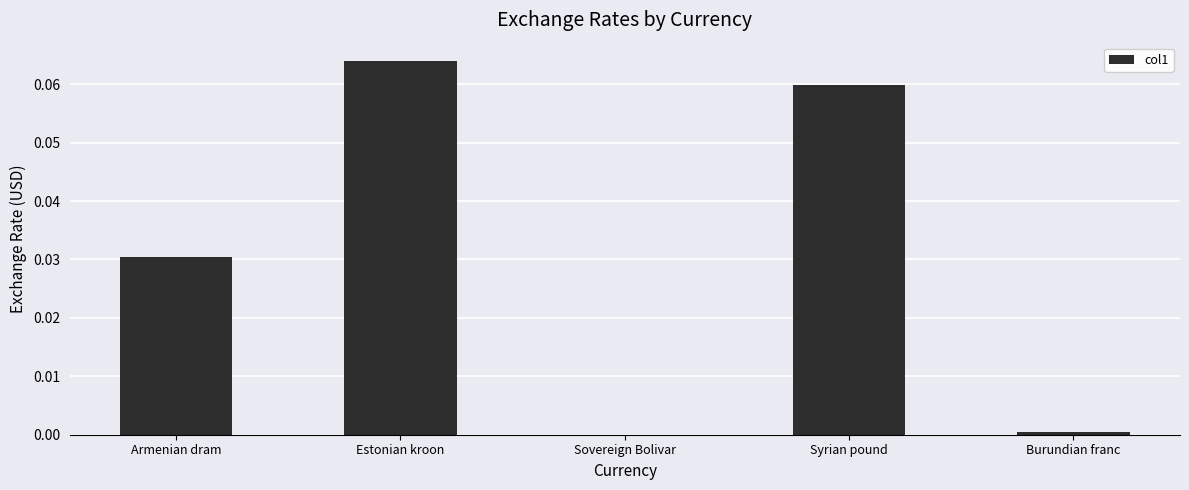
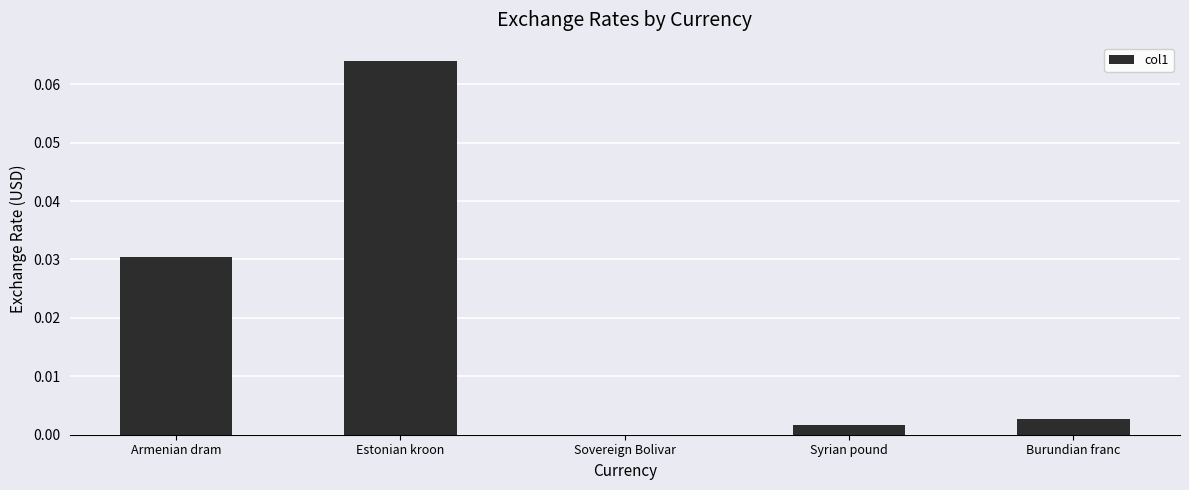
  {
    "Armenian dram": 0.030,
    "Estonian kroon": 0.064,
-   "Syrian pound": 0.060,
-   "Burundian franc": 0.000
+   "Syrian pound": 0.002,
+   "Burundian franc": 0.003
  }
